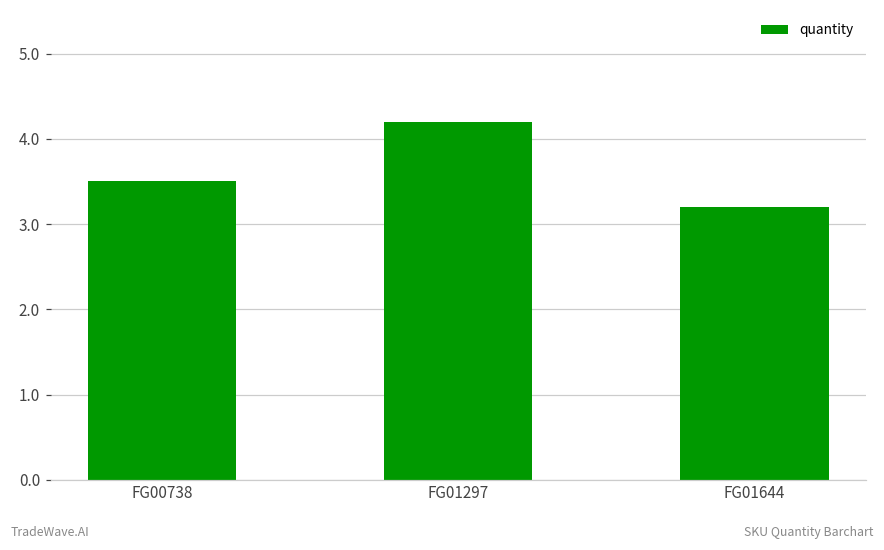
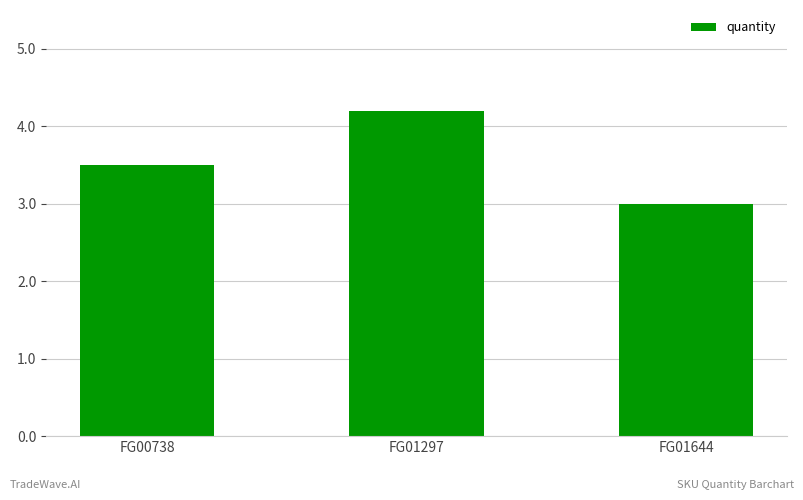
  {
    "FG00738": 3.5,
    "FG01297": 4.2,
-   "FG01644": 3.2
+   "FG01644": 3.0
  }
